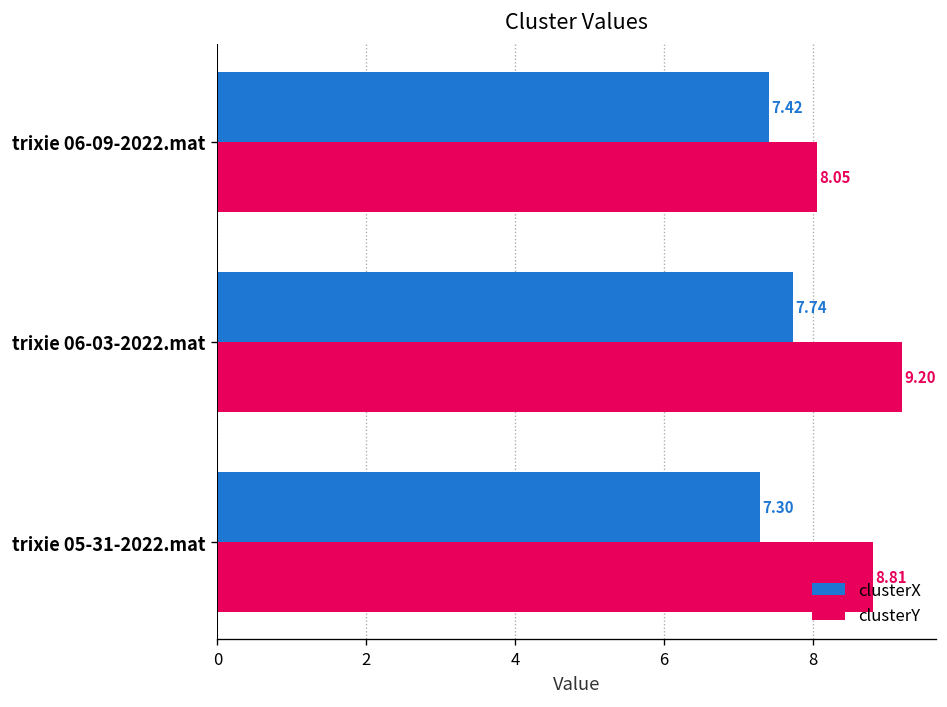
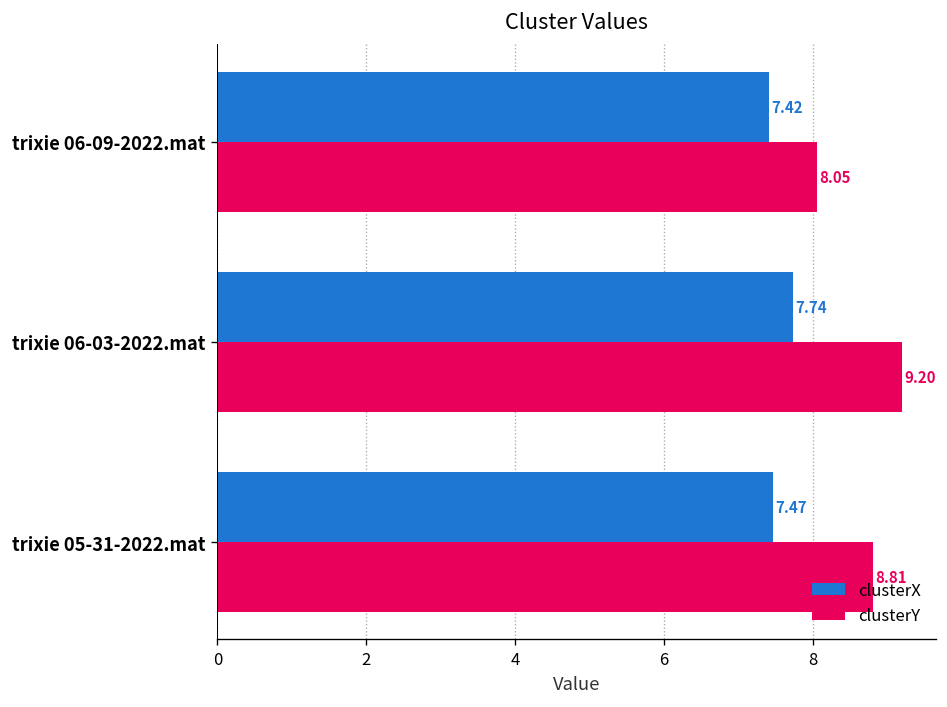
  {
    "clusterX": {
      "trixie 06-09-2022.mat": 7.42,
      "trixie 06-03-2022.mat": 7.74,
-     "trixie 05-31-2022.mat": 7.30
+     "trixie 05-31-2022.mat": 7.47
    },
    "clusterY": {
      "trixie 06-09-2022.mat": 8.05,
      "trixie 06-03-2022.mat": 9.20,
      "trixie 05-31-2022.mat": 8.81
    }
  }
